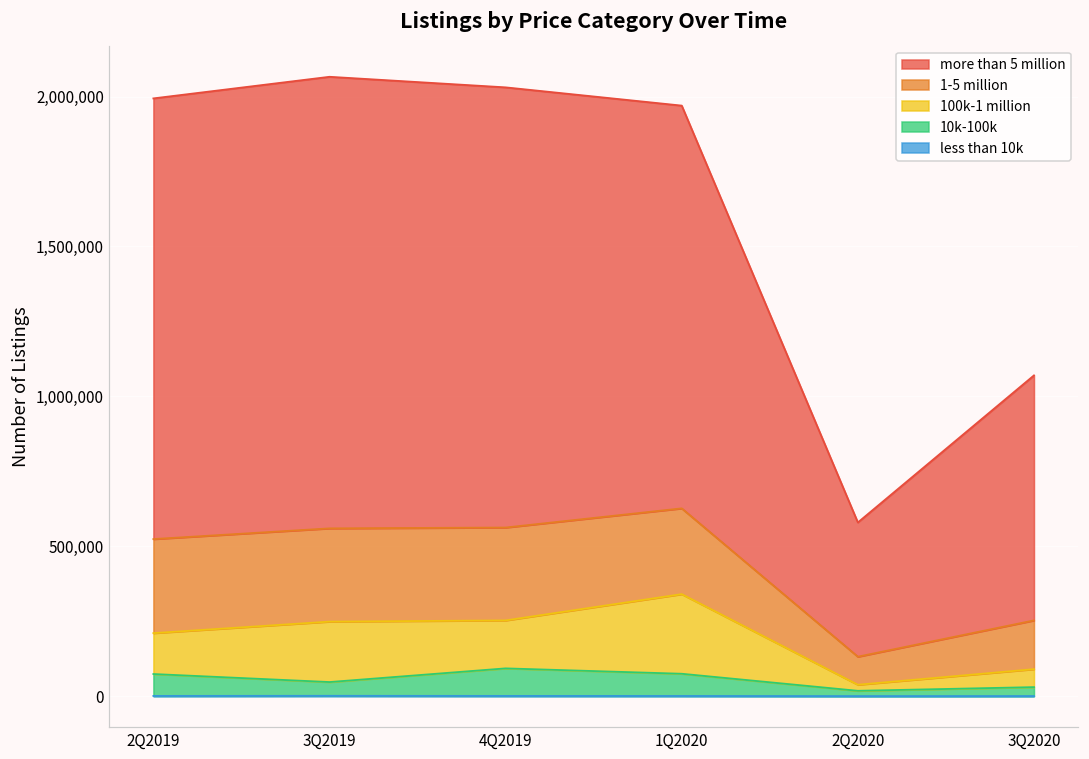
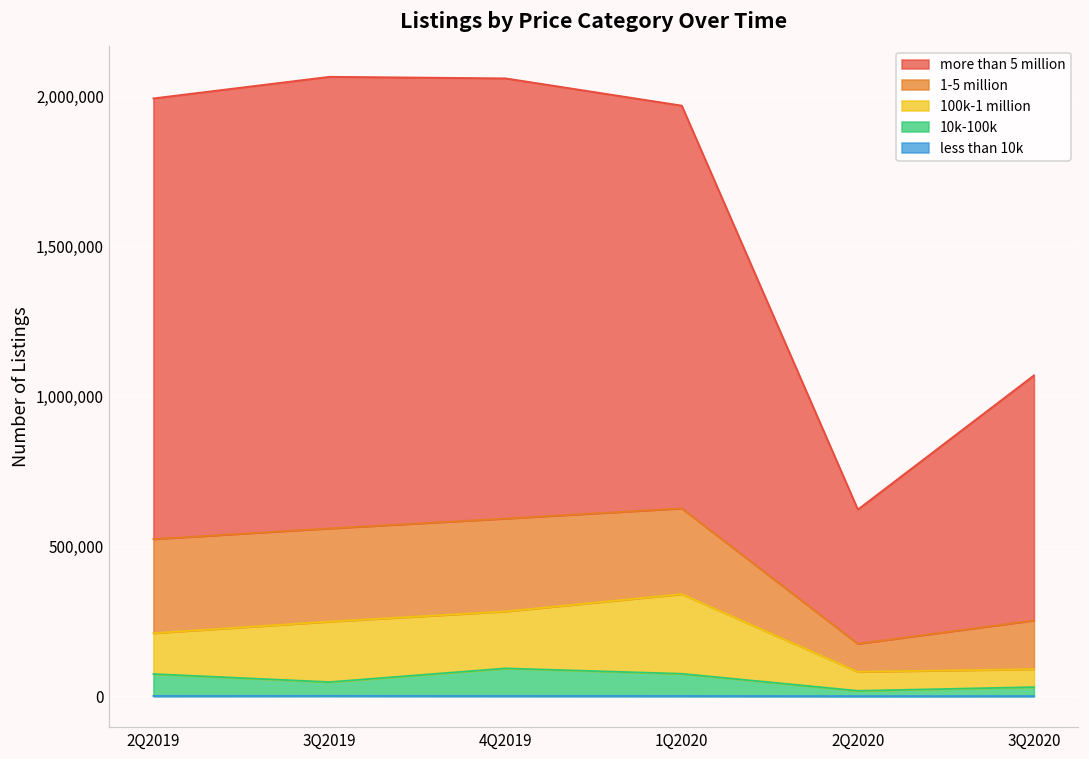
  {
    "less than 10k": {
      "2Q2019": "0",
      "3Q2019": "0",
      "4Q2019": "0",
      "1Q2020": "0",
      "2Q2020": "0",
      "3Q2020": "0"
    },
    "10k-100k": {
      "2Q2019": "70,000",
      "3Q2019": "50,000",
      "4Q2019": "90,000",
      "1Q2020": "70,000",
      "2Q2020": "20,000",
      "3Q2020": "30,000"
    },
    "100k-1 million": {
      "2Q2019": "140,000",
      "3Q2019": "200,000",
-     "4Q2019": "160,000",
+     "4Q2019": "190,000",
      "1Q2020": "270,000",
-     "2Q2020": "20,000",
+     "2Q2020": "60,000",
      "3Q2020": "60,000"
    }
  }
